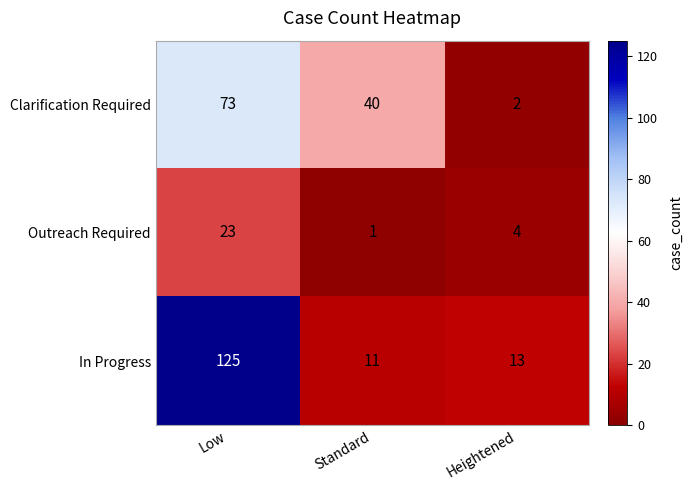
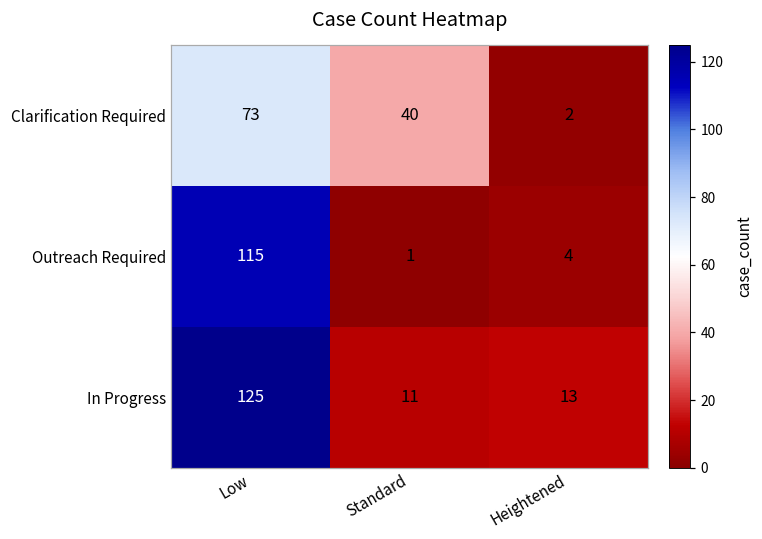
  {
    "Clarification Required": {
      "Low": 73,
      "Standard": 40,
      "Heightened": 2
    },
    "Outreach Required": {
-     "Low": 23,
+     "Low": 115,
      "Standard": 1,
      "Heightened": 4
    },
    "In Progress": {
      "Low": 125,
      "Standard": 11,
      "Heightened": 13
    }
  }
